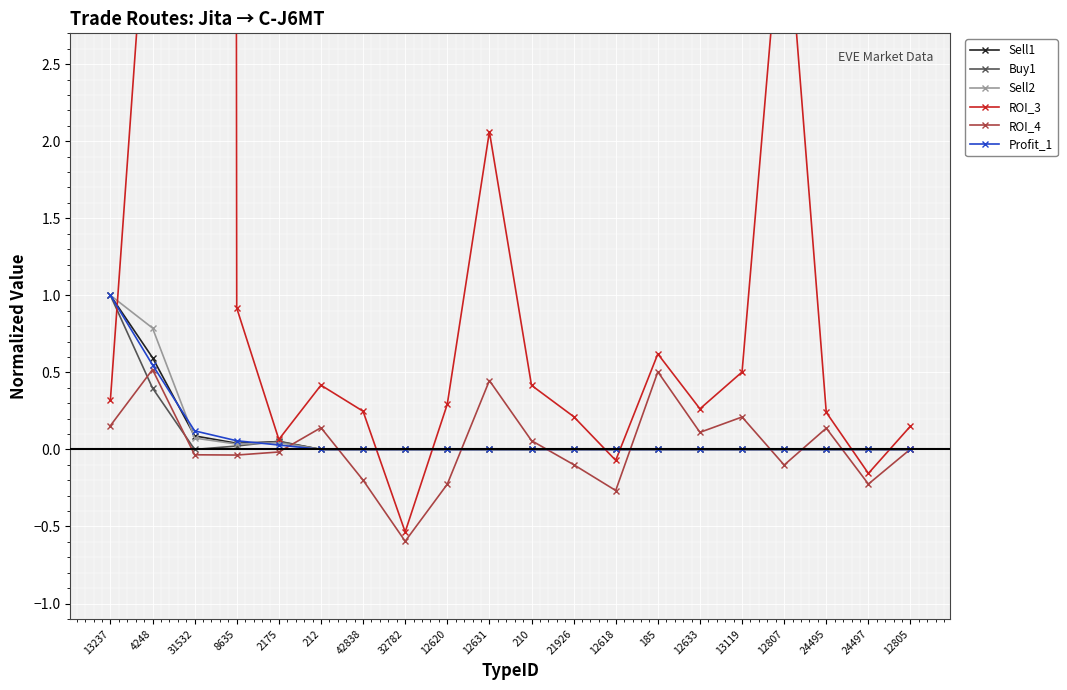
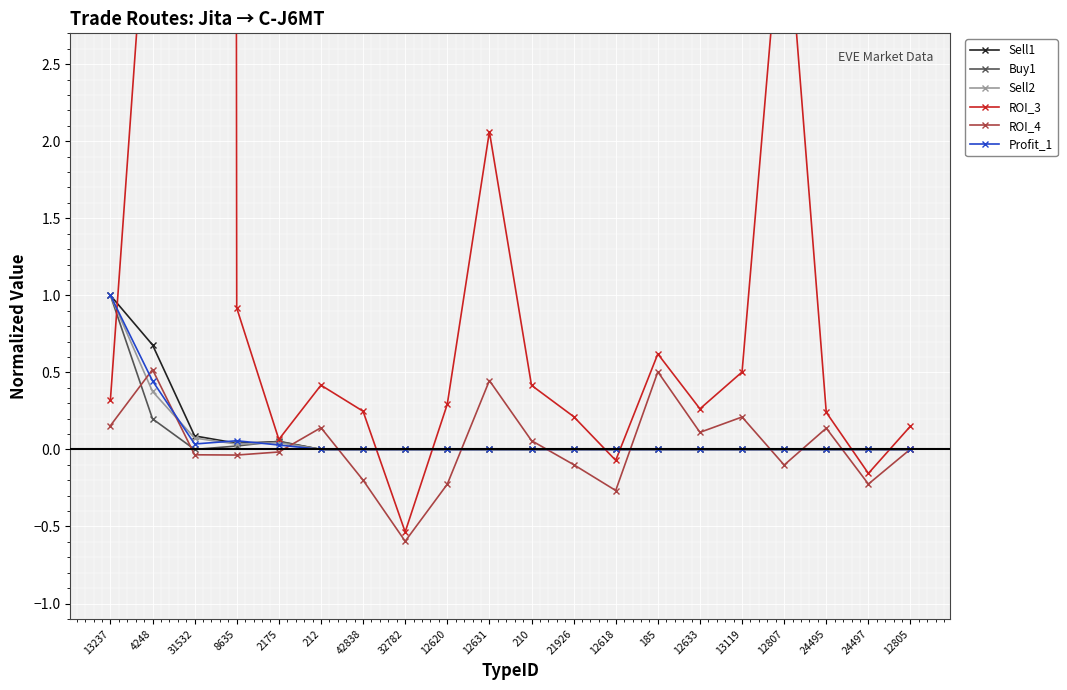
  {
    "Sell1": {
-     "4248": 0.60
+     "4248": 0.68
    },
    "Buy1": {
-     "4248": 0.40,
+     "4248": 0.20,
      "31532": 0.00
    },
    "Sell2": {
-     "4248": 0.79
+     "4248": 0.38
    },
    "Profit_1": {
-     "4248": 0.55,
-     "31532": 0.12
+     "4248": 0.44,
+     "31532": 0.04
    }
  }
